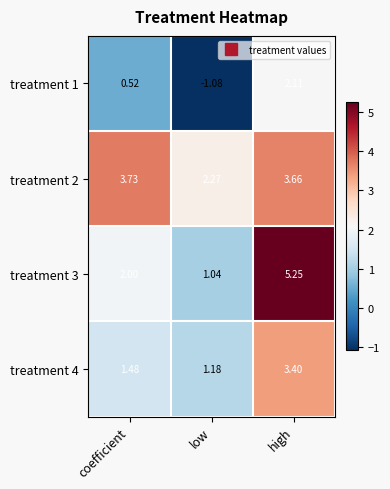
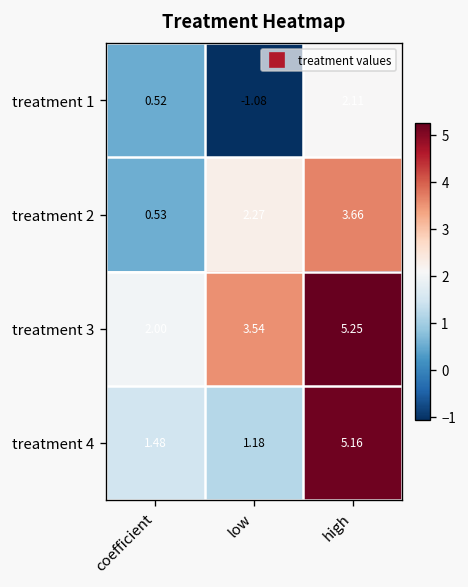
  {
    "treatment 1": {
      "coefficient": 0.52,
      "low": -1.08
    },
    "treatment 2": {
-     "coefficient": 3.73,
+     "coefficient": 0.53,
      "high": 3.66
    },
    "treatment 3": {
-     "low": 1.04,
+     "low": 3.54,
      "high": 5.25
    },
    "treatment 4": {
      "low": 1.18,
-     "high": 3.40
+     "high": 5.16
    }
  }
